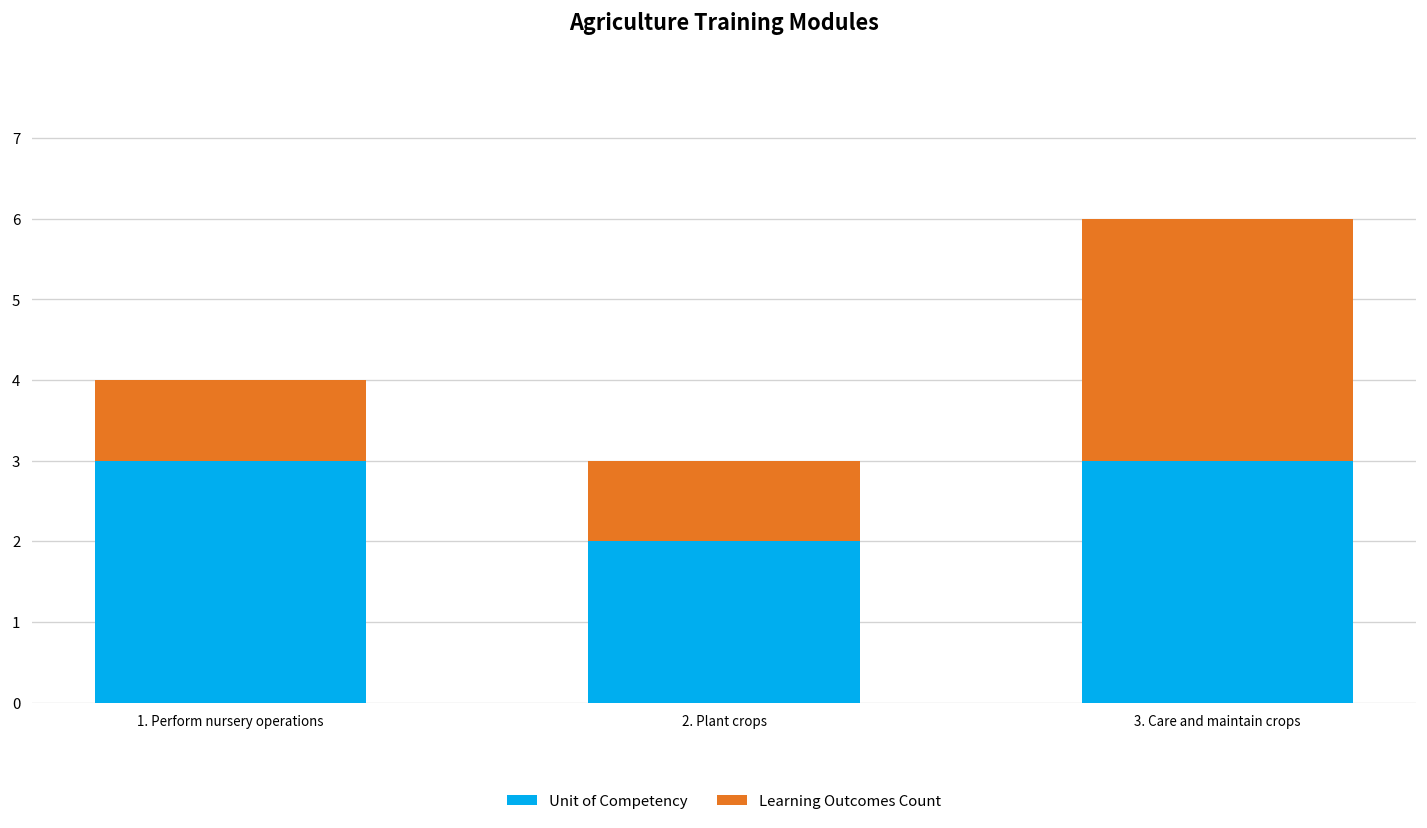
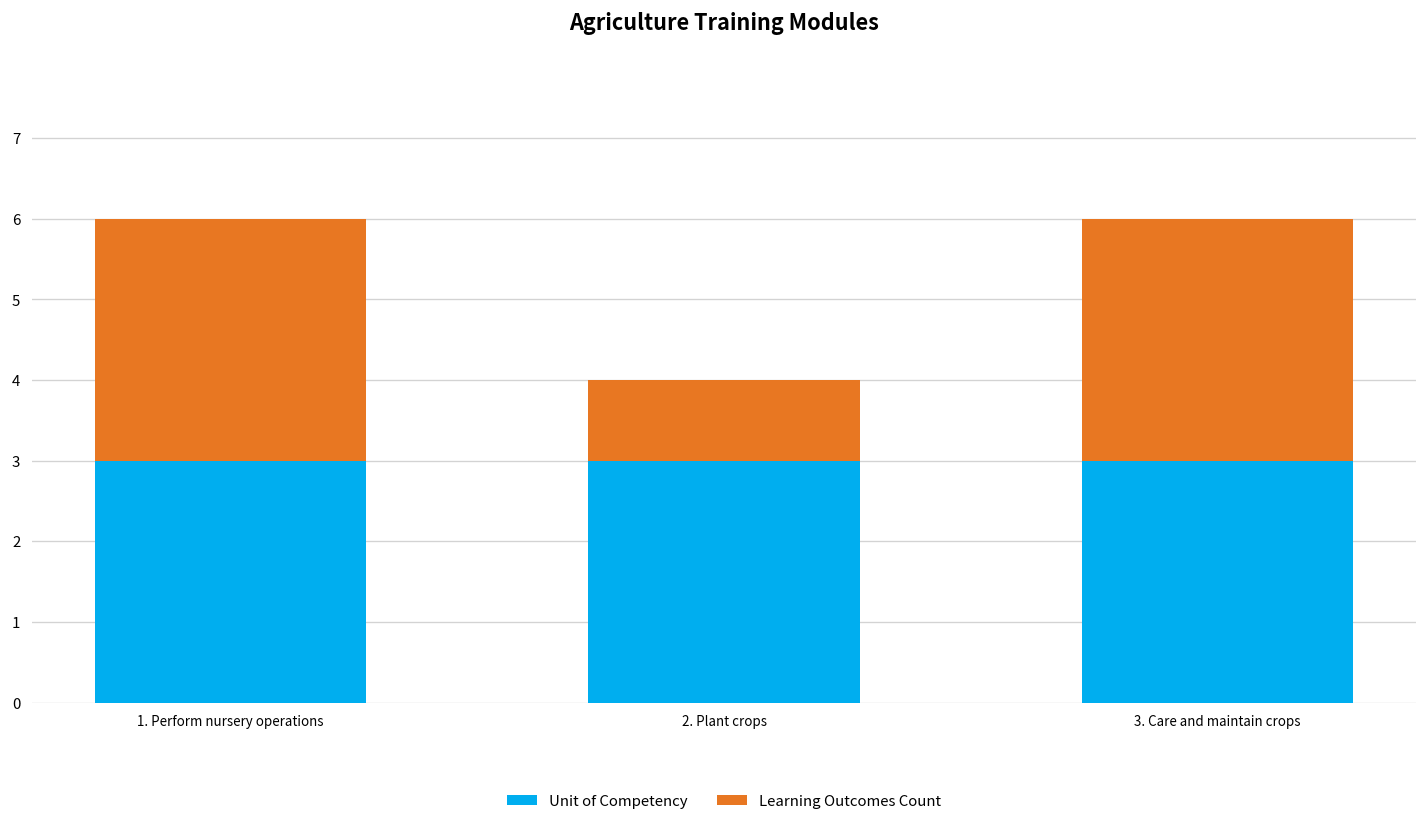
  {
    "Unit of Competency": {
      "1. Perform nursery operations": 3,
-     "2. Plant crops": 2,
+     "2. Plant crops": 3,
      "3. Care and maintain crops": 3
    },
    "Learning Outcomes Count": {
-     "1. Perform nursery operations": 1,
+     "1. Perform nursery operations": 3,
      "2. Plant crops": 1,
      "3. Care and maintain crops": 3
    }
  }
